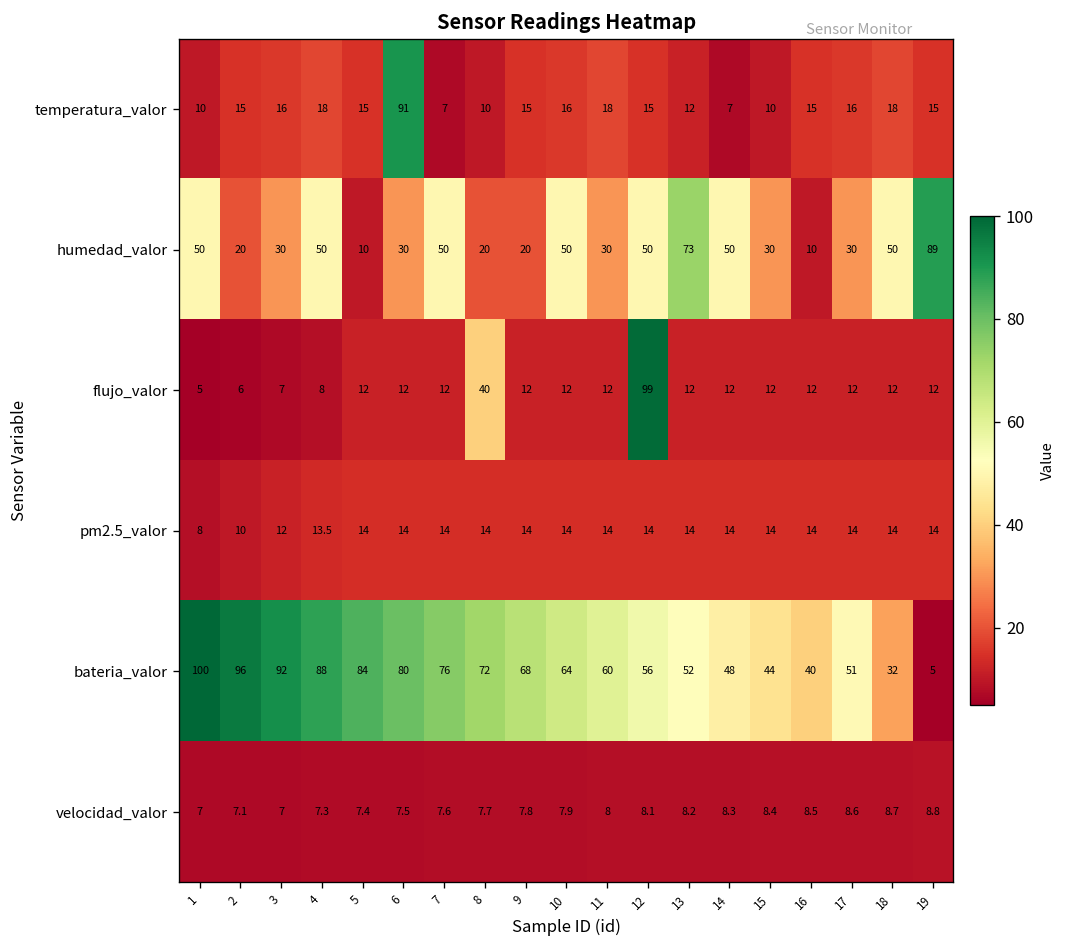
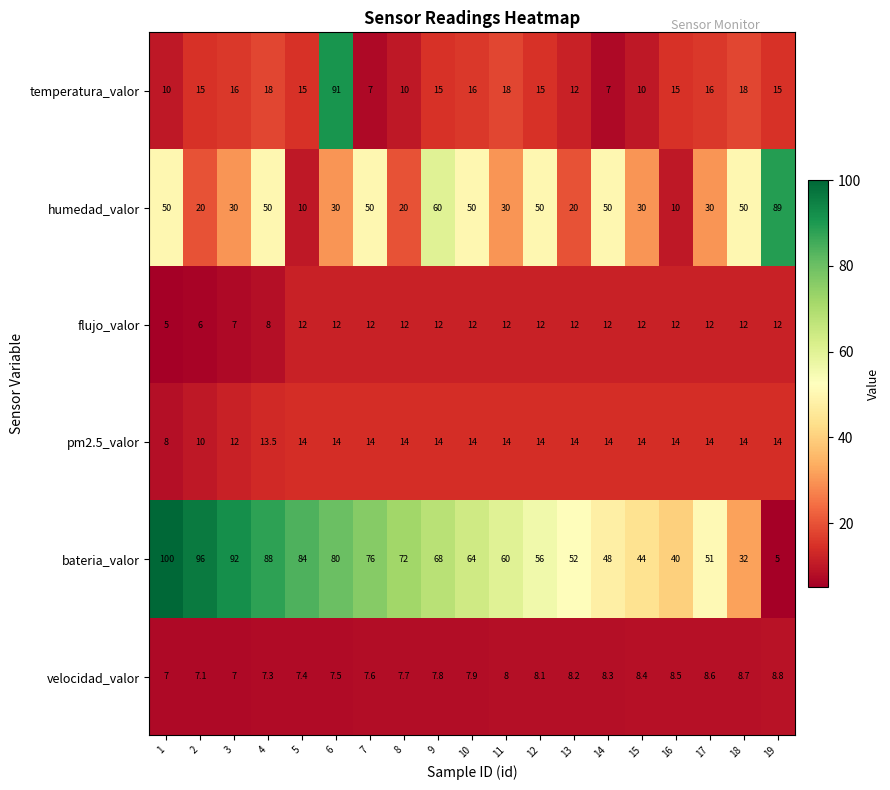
  {
    "temperatura_valor": {
      "1": 10,
      "2": 15,
      "3": 16,
      "4": 18,
      "5": 15,
      "6": 91,
      "7": 7,
      "8": 10,
      "9": 15,
      "10": 16,
      "11": 18,
      "12": 15,
      "13": 12,
      "14": 7,
      "15": 10,
      "16": 15,
      "17": 16,
      "18": 18,
      "19": 15
    },
    "humedad_valor": {
      "1": 50,
      "2": 20,
      "3": 30,
      "4": 50,
      "5": 10,
      "6": 30,
      "7": 50,
      "8": 20,
-     "9": 20,
+     "9": 60,
      "10": 50,
      "11": 30,
      "12": 50,
-     "13": 73,
+     "13": 20,
      "14": 50,
      "15": 30,
      "16": 10,
      "17": 30,
      "18": 50,
      "19": 89
    },
    "flujo_valor": {
      "1": 5,
      "2": 6,
      "3": 7,
      "4": 8,
      "5": 12,
      "6": 12,
      "7": 12,
-     "8": 40,
+     "8": 12,
      "9": 12,
      "10": 12,
      "11": 12,
-     "12": 99,
+     "12": 12,
      "13": 12,
      "14": 12,
      "15": 12,
      "16": 12,
      "17": 12,
      "18": 12,
      "19": 12
    },
    "pm2.5_valor": {
      "1": 8,
      "2": 10,
      "3": 12,
      "4": 13.5,
      "5": 14,
      "6": 14,
      "7": 14,
      "8": 14,
      "9": 14,
      "10": 14,
      "11": 14,
      "12": 14,
      "13": 14,
      "14": 14,
      "15": 14,
      "16": 14,
      "17": 14,
      "18": 14,
      "19": 14
    },
    "bateria_valor": {
      "1": 100,
      "2": 96,
      "3": 92,
      "4": 88,
      "5": 84,
      "6": 80,
      "7": 76,
      "8": 72,
      "9": 68,
      "10": 64,
      "11": 60,
      "12": 56,
      "13": 52,
      "14": 48,
      "15": 44,
      "16": 40,
      "17": 51,
      "18": 32,
      "19": 5
    },
    "velocidad_valor": {
      "1": 7,
      "2": 7.1,
      "3": 7,
      "4": 7.3,
      "5": 7.4,
      "6": 7.5,
      "7": 7.6,
      "8": 7.7,
      "9": 7.8,
      "10": 7.9,
      "11": 8,
      "12": 8.1,
      "13": 8.2,
      "14": 8.3,
      "15": 8.4,
      "16": 8.5,
      "17": 8.6,
      "18": 8.7,
      "19": 8.8
    }
  }
